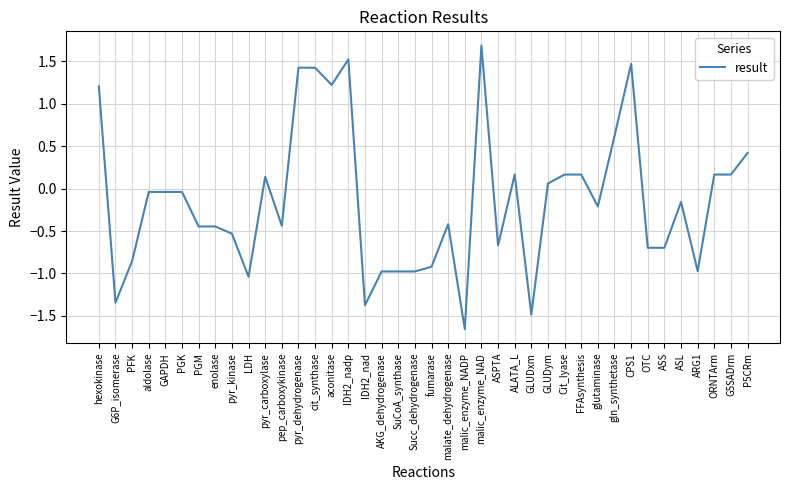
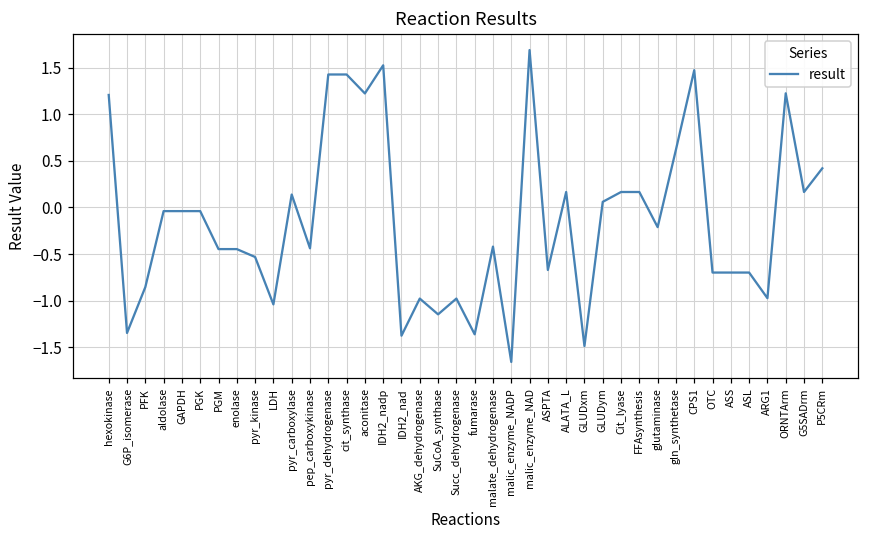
  {
    "hexokinase": 1.2,
    "G6P_isomerase": -1.3,
    "PFK": -0.9,
    "aldolase": 0.0,
    "GAPDH": 0.0,
    "PGK": 0.0,
    "PGM": -0.4,
    "enolase": -0.4,
    "pyr_kinase": -0.5,
    "LDH": -1.0,
    "pyr_carboxylase": 0.1,
    "pep_carboxykinase": -0.4,
    "pyr_dehydrogenase": 1.4,
    "cit_synthase": 1.4,
    "aconitase": 1.2,
    "IDH2_nadp": 1.5,
    "IDH2_nad": -1.4,
    "AKG_dehydrogenase": -1.0,
-   "SuCoA_synthase": -1.0,
+   "SuCoA_synthase": -1.1,
    "Succ_dehydrogenase": -1.0,
-   "fumarase": -0.9,
+   "fumarase": -1.4,
    "malate_dehydrogenase": -0.4,
    "malic_enzyme_NADP": -1.7,
    "malic_enzyme_NAD": 1.7,
    "ASPTA": -0.7,
    "ALATA_L": 0.2,
    "GLUDxm": -1.5,
    "GLUDym": 0.1,
    "Cit_lyase": 0.2,
    "FFAsynthesis": 0.2,
    "glutaminase": -0.2,
    "gln_synthetase": 0.6,
    "CPS1": 1.5,
    "OTC": -0.7,
    "ASS": -0.7,
-   "ASL": -0.2,
+   "ASL": -0.7,
    "ARG1": -1.0,
-   "ORNTArm": 0.2,
+   "ORNTArm": 1.2,
    "G5SADrm": 0.2,
    "P5CRm": 0.4
  }
